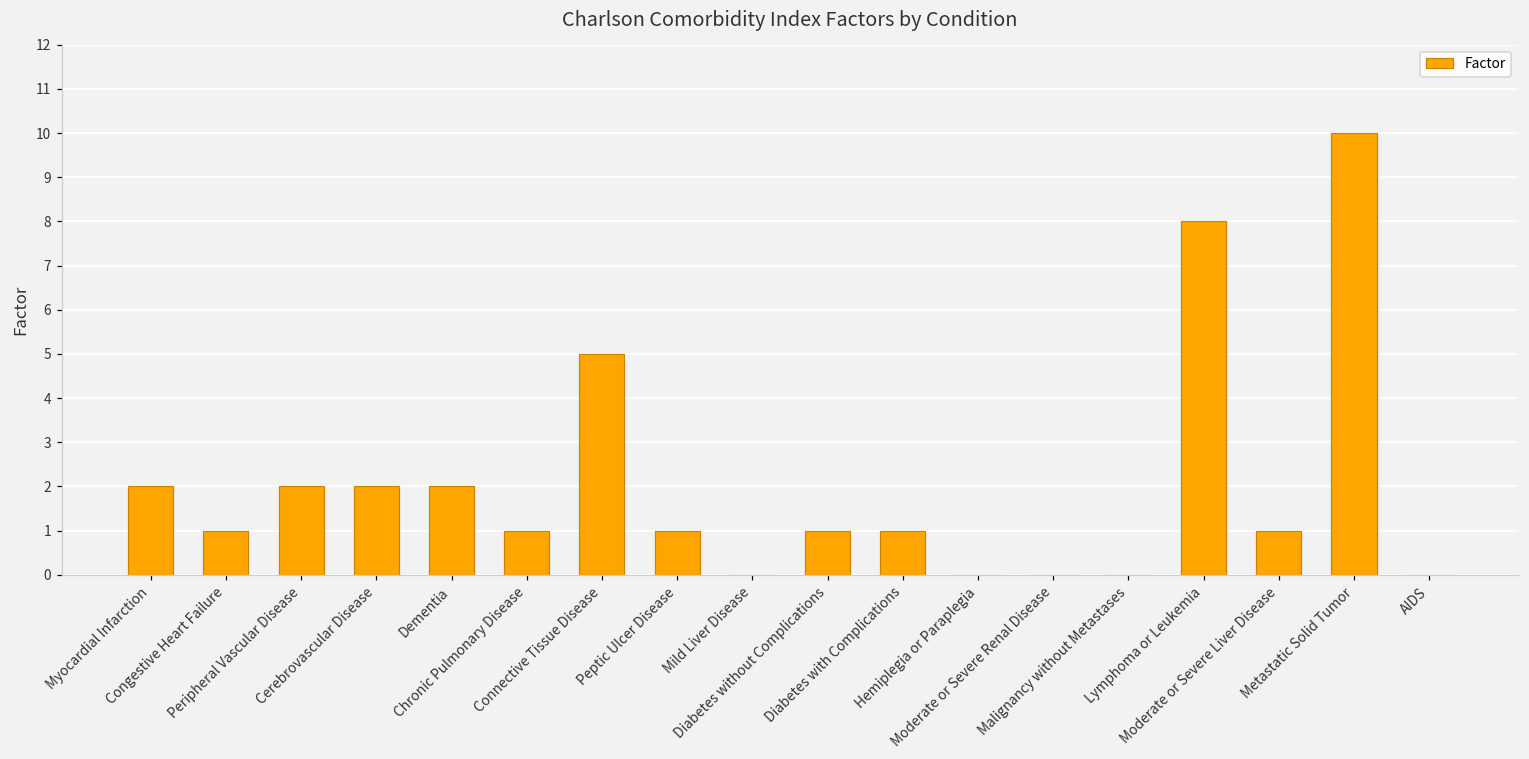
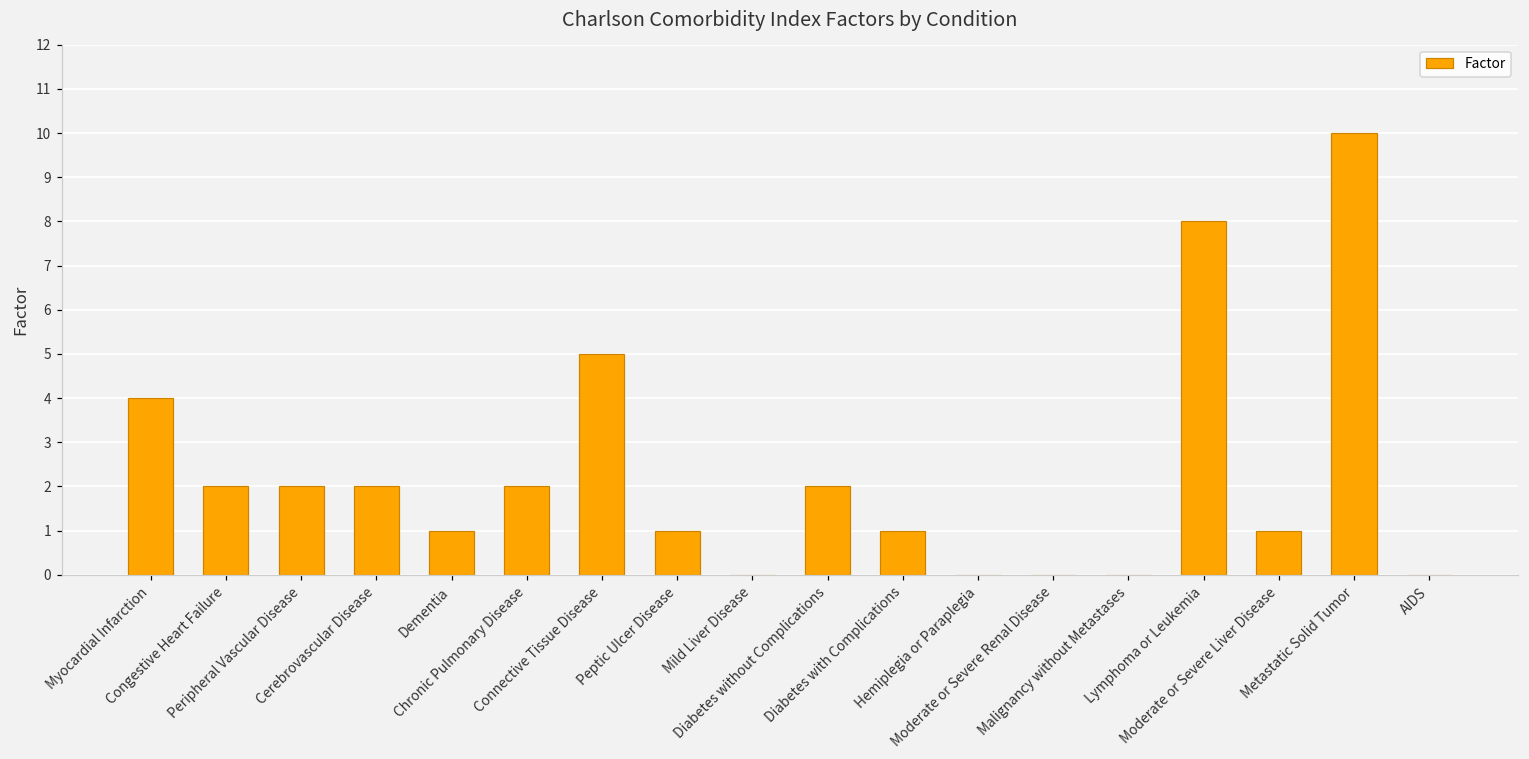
  {
-   "Myocardial Infarction": 2,
-   "Congestive Heart Failure": 1,
+   "Myocardial Infarction": 4,
+   "Congestive Heart Failure": 2,
    "Peripheral Vascular Disease": 2,
    "Cerebrovascular Disease": 2,
-   "Dementia": 2,
-   "Chronic Pulmonary Disease": 1,
+   "Dementia": 1,
+   "Chronic Pulmonary Disease": 2,
    "Connective Tissue Disease": 5,
    "Peptic Ulcer Disease": 1,
    "Mild Liver Disease": 0,
-   "Diabetes without Complications": 1,
+   "Diabetes without Complications": 2,
    "Diabetes with Complications": 1,
    "Hemiplegia or Paraplegia": 0,
    "Moderate or Severe Renal Disease": 0,
    "Malignancy without Metastases": 0,
    "Lymphoma or Leukemia": 8,
    "Moderate or Severe Liver Disease": 1,
    "Metastatic Solid Tumor": 10,
    "AIDS": 0
  }
